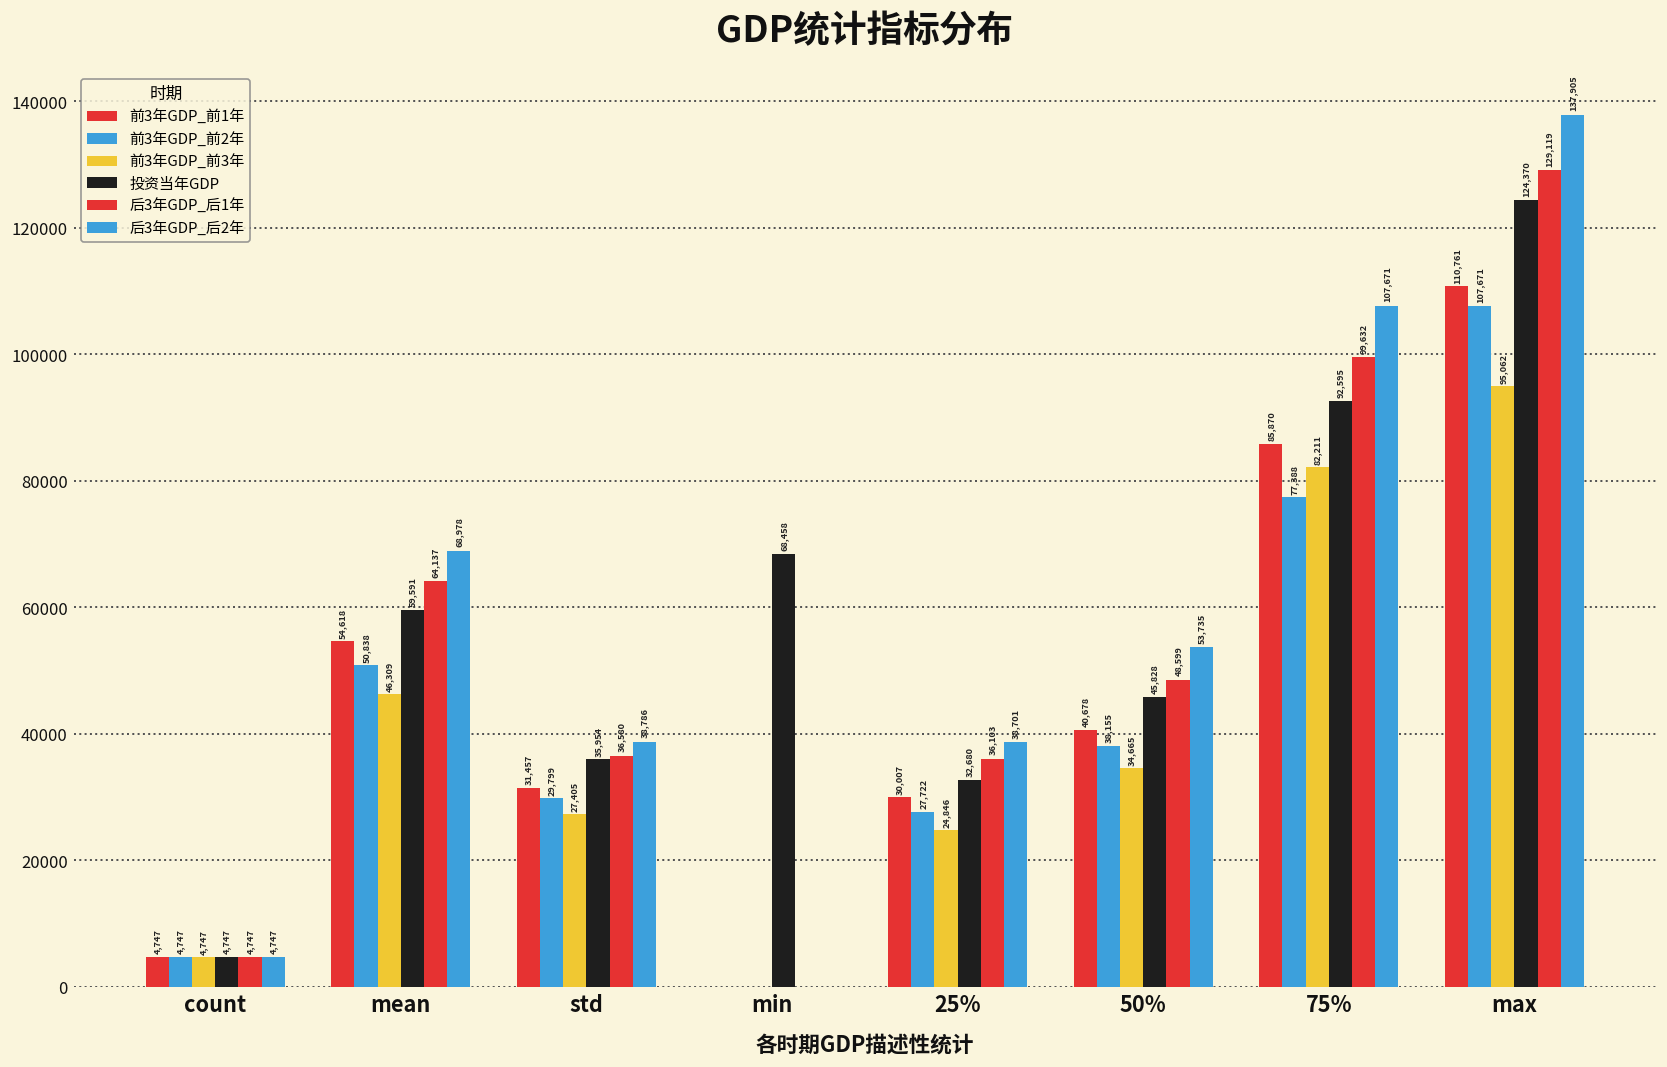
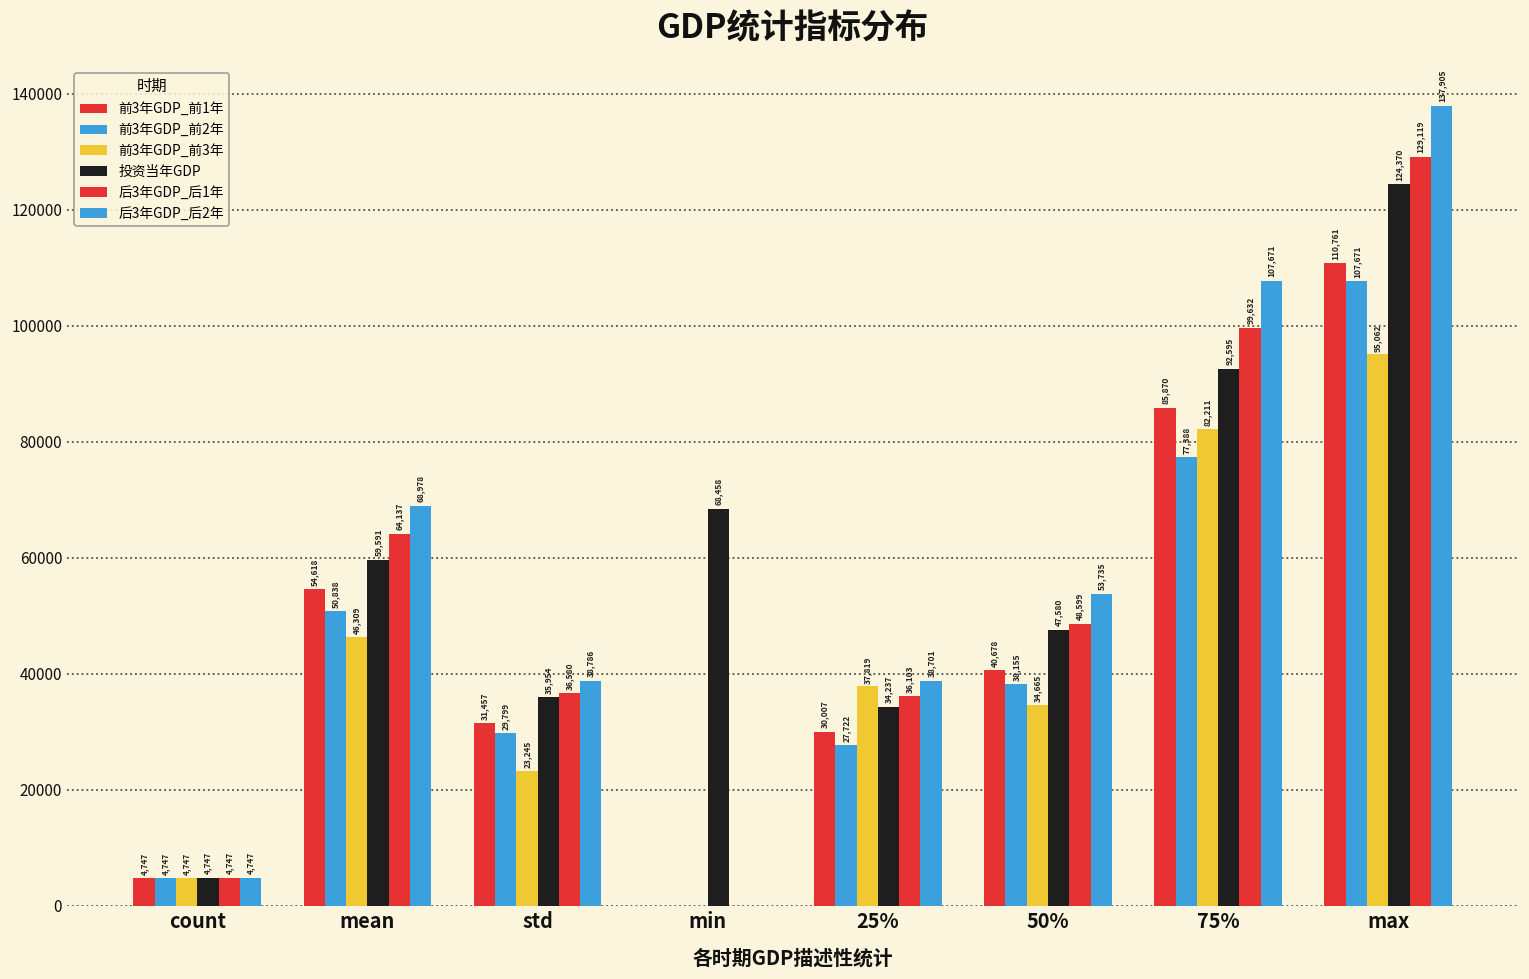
  {
    "前3年GDP_前3年": {
      "count": "4,747",
      "mean": "46,309",
-     "std": "27,405",
-     "25%": "24,846",
+     "std": "23,245",
+     "25%": "37,819",
      "50%": "34,665",
      "75%": "82,211",
      "max": "95,062"
    },
    "投资当年GDP": {
      "count": "4,747",
      "mean": "59,591",
      "std": "35,954",
      "min": "68,458",
-     "25%": "32,680",
-     "50%": "45,828",
+     "25%": "34,237",
+     "50%": "47,580",
      "75%": "92,595",
      "max": "124,370"
    }
  }
